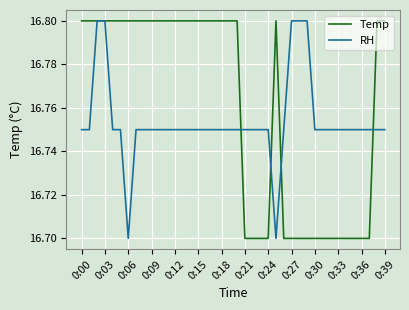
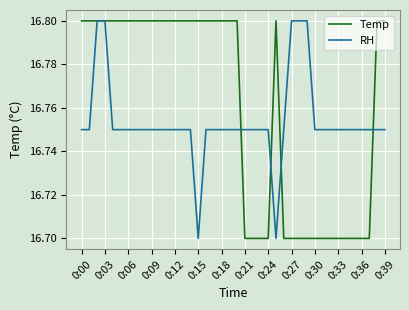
  {
    "Temp": {
      "0:00": 16.800,
      "0:06": 16.800,
      "0:09": 16.800,
      "0:12": 16.800,
      "0:15": 16.800,
      "0:18": 16.800,
      "0:21": 16.700,
      "0:24": 16.700,
      "0:27": 16.700,
      "0:30": 16.700,
      "0:33": 16.700,
      "0:36": 16.700
    },
    "RH": {
      "0:00": 16.750,
-     "0:06": 16.700,
+     "0:06": 16.750,
      "0:09": 16.750,
      "0:12": 16.750,
-     "0:15": 16.750,
+     "0:15": 16.700,
      "0:18": 16.750,
      "0:21": 16.750,
      "0:24": 16.750,
      "0:27": 16.800,
      "0:30": 16.750,
      "0:33": 16.750,
      "0:36": 16.750,
      "0:39": 16.750
    }
  }
